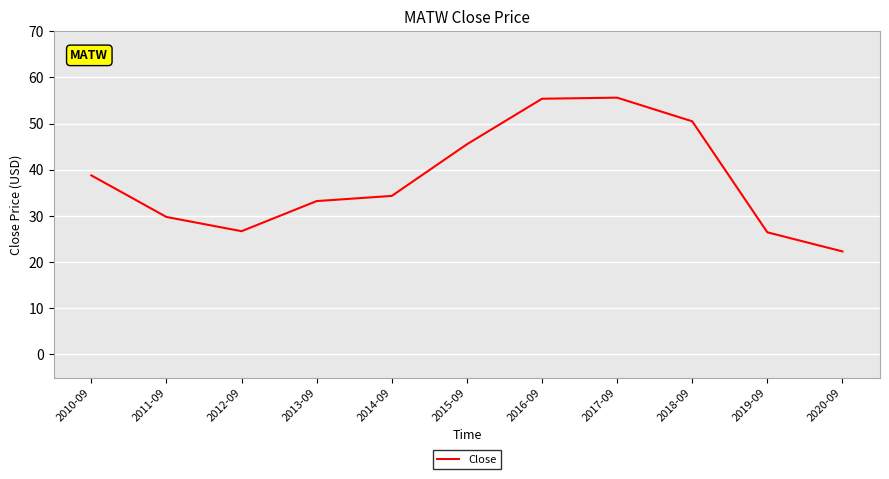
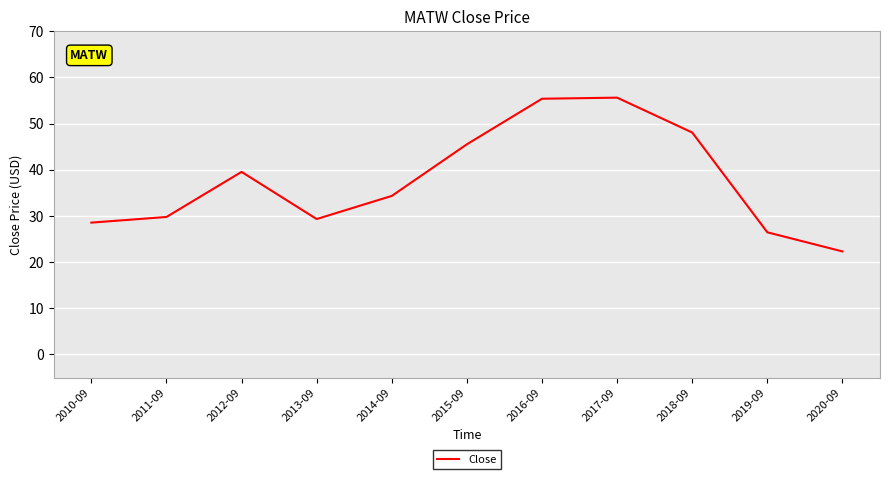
  {
-   "2010-09": 39,
+   "2010-09": 29,
    "2011-09": 30,
-   "2012-09": 27,
-   "2013-09": 33,
+   "2012-09": 40,
+   "2013-09": 29,
    "2014-09": 34,
    "2015-09": 46,
    "2016-09": 55,
    "2017-09": 56,
-   "2018-09": 50,
+   "2018-09": 48,
    "2019-09": 26,
    "2020-09": 22
  }
